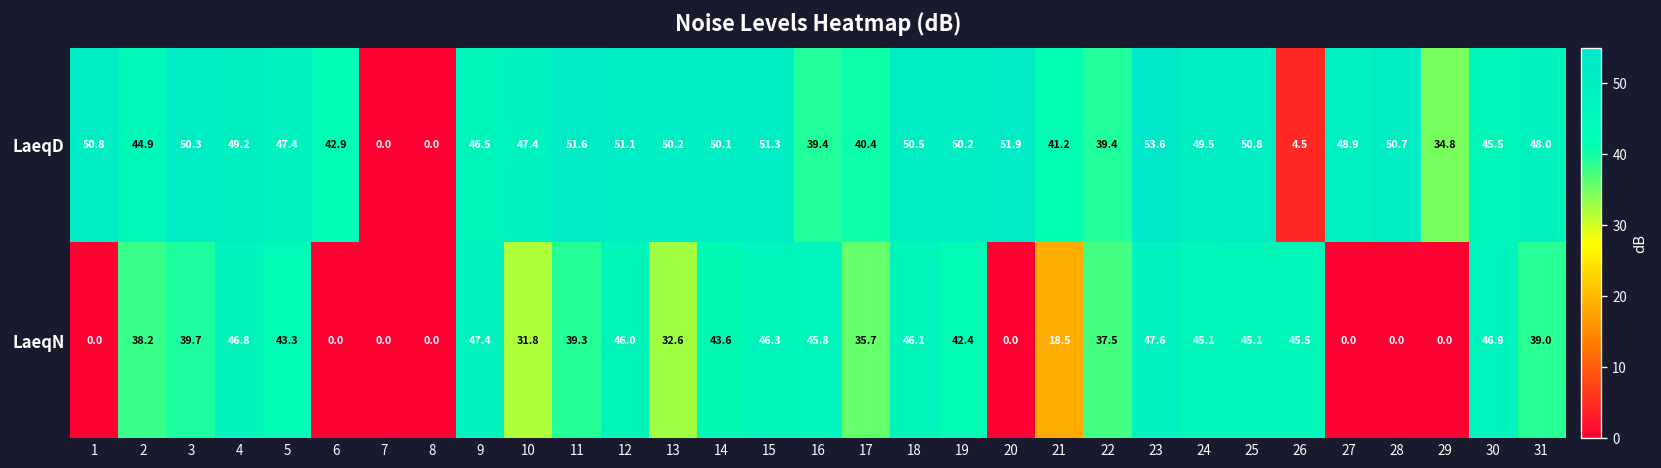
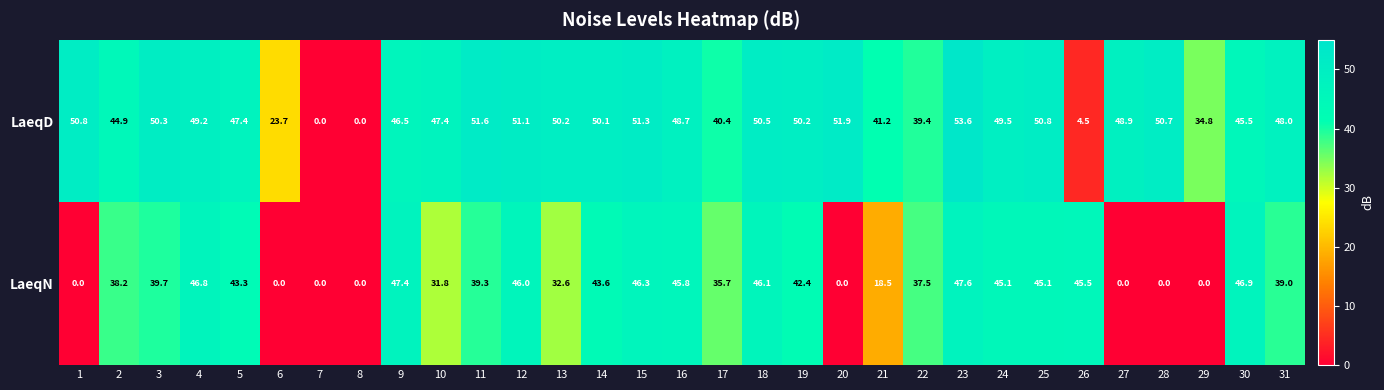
  {
    "LaeqD": {
      "1": 50.8,
      "2": 44.9,
      "3": 50.3,
      "4": 49.2,
      "5": 47.4,
-     "6": 42.9,
+     "6": 23.7,
      "7": 0.0,
      "8": 0.0,
      "9": 46.5,
      "10": 47.4,
      "11": 51.6,
      "12": 51.1,
      "13": 50.2,
      "14": 50.1,
      "15": 51.3,
-     "16": 39.4,
+     "16": 48.7,
      "17": 40.4,
      "18": 50.5,
      "19": 50.2,
      "20": 51.9,
      "21": 41.2,
      "22": 39.4,
      "23": 53.6,
      "24": 49.5,
      "25": 50.8,
      "26": 4.5,
      "27": 48.9,
      "28": 50.7,
      "29": 34.8,
      "30": 45.5,
      "31": 48.0
    },
    "LaeqN": {
      "1": 0.0,
      "2": 38.2,
      "3": 39.7,
      "4": 46.8,
      "5": 43.3,
      "6": 0.0,
      "7": 0.0,
      "8": 0.0,
      "9": 47.4,
      "10": 31.8,
      "11": 39.3,
      "12": 46.0,
      "13": 32.6,
      "14": 43.6,
      "15": 46.3,
      "16": 45.8,
      "17": 35.7,
      "18": 46.1,
      "19": 42.4,
      "20": 0.0,
      "21": 18.5,
      "22": 37.5,
      "23": 47.6,
      "24": 45.1,
      "25": 45.1,
      "26": 45.5,
      "27": 0.0,
      "28": 0.0,
      "29": 0.0,
      "30": 46.9,
      "31": 39.0
    }
  }
